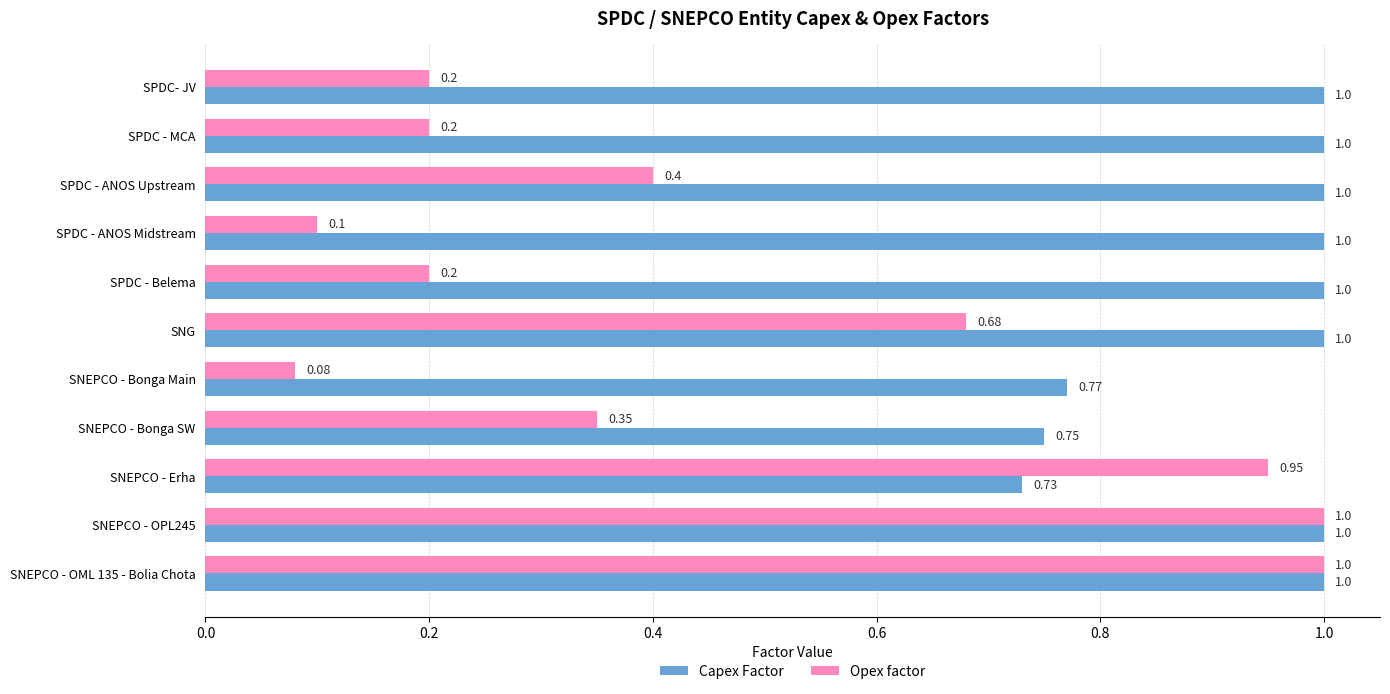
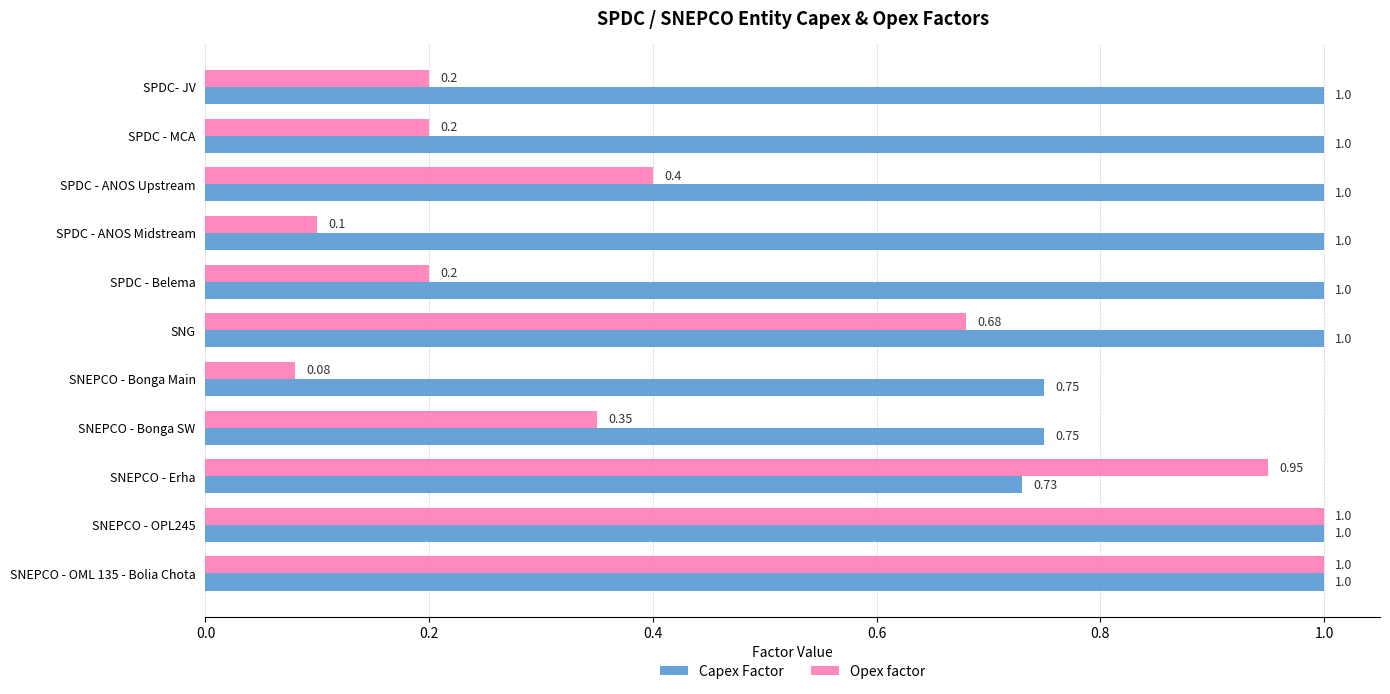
  {
    "Capex Factor": {
      "SPDC- JV": 1.0,
      "SPDC - MCA": 1.0,
      "SPDC - ANOS Upstream": 1.0,
      "SPDC - ANOS Midstream": 1.0,
      "SPDC - Belema": 1.0,
      "SNG": 1.0,
-     "SNEPCO - Bonga Main": 0.77,
+     "SNEPCO - Bonga Main": 0.75,
      "SNEPCO - Bonga SW": 0.75,
      "SNEPCO - Erha": 0.73,
      "SNEPCO - OPL245": 1.0,
      "SNEPCO - OML 135 - Bolia Chota": 1.0
    },
    "Opex factor": {
      "SPDC- JV": 0.2,
      "SPDC - MCA": 0.2,
      "SPDC - ANOS Upstream": 0.4,
      "SPDC - ANOS Midstream": 0.1,
      "SPDC - Belema": 0.2,
      "SNG": 0.68,
      "SNEPCO - Bonga Main": 0.08,
      "SNEPCO - Bonga SW": 0.35,
      "SNEPCO - Erha": 0.95,
      "SNEPCO - OPL245": 1.0,
      "SNEPCO - OML 135 - Bolia Chota": 1.0
    }
  }
